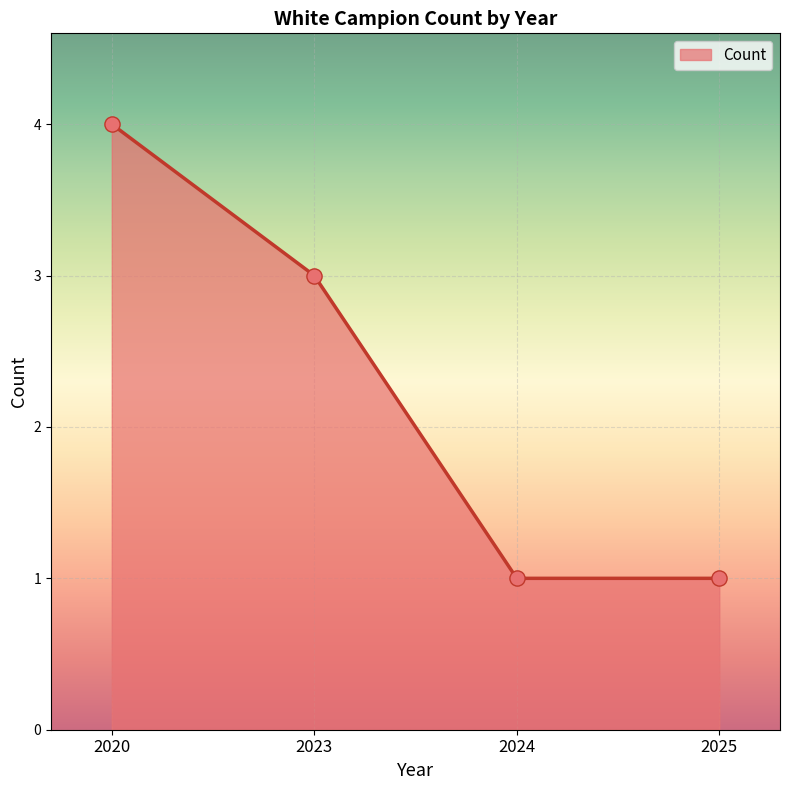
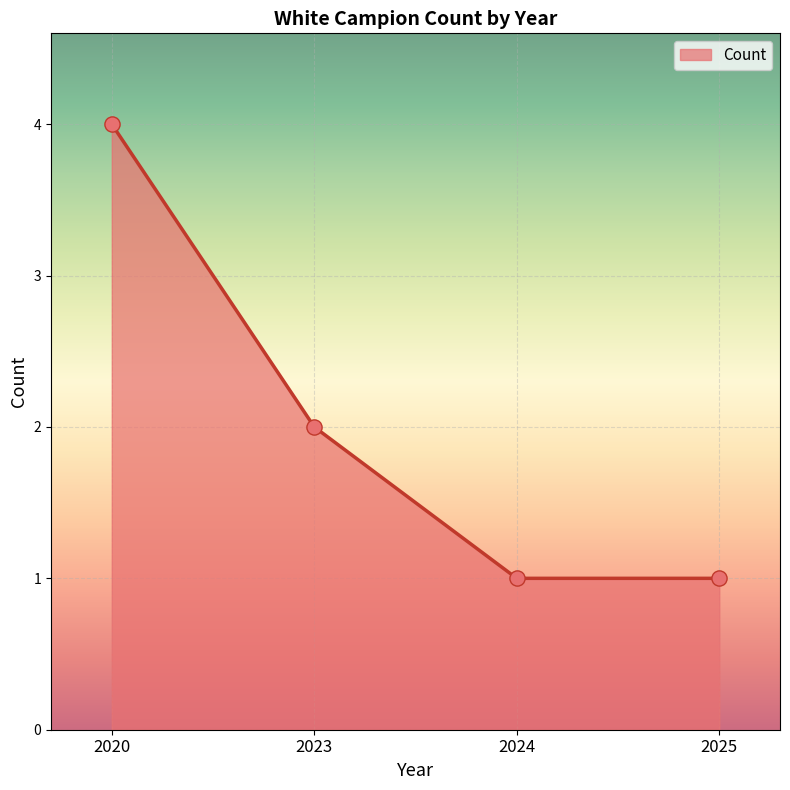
  {
    "2020": 4,
-   "2023": 3,
+   "2023": 2,
    "2024": 1,
    "2025": 1
  }
